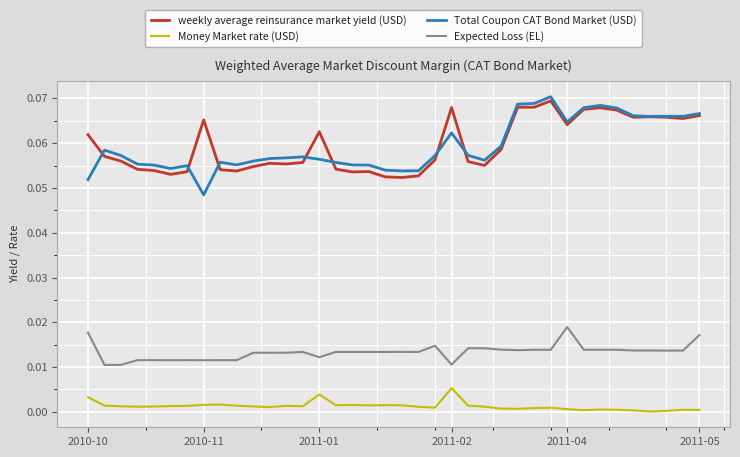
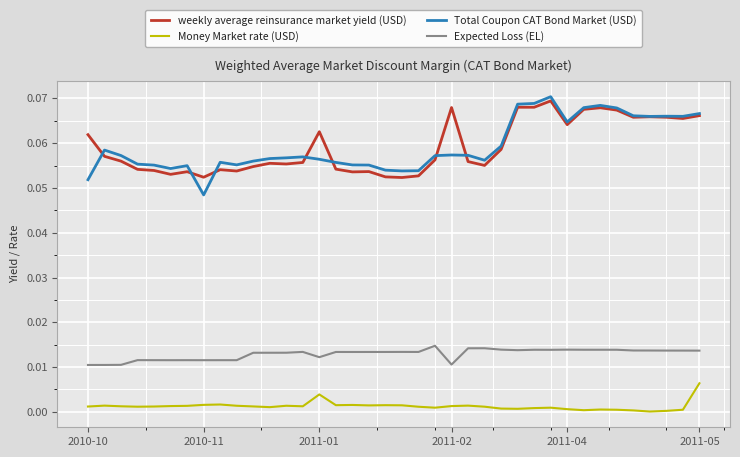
  {
    "weekly average reinsurance market yield (USD)": {
      "2010-10": 0.062,
-     "2010-11": 0.065,
+     "2010-11": 0.052,
      "2011-01": 0.063,
      "2011-02": 0.068,
      "2011-04": 0.064
    },
    "Money Market rate (USD)": {
-     "2010-10": 0.003,
+     "2010-10": 0.001,
      "2010-11": 0.002,
      "2011-01": 0.004,
-     "2011-02": 0.005,
+     "2011-02": 0.001,
      "2011-04": 0.001,
-     "2011-05": 0.000
+     "2011-05": 0.006
    },
    "Total Coupon CAT Bond Market (USD)": {
      "2010-10": 0.052,
      "2010-11": 0.048,
      "2011-01": 0.056,
-     "2011-02": 0.062,
+     "2011-02": 0.057,
      "2011-04": 0.065
    },
    "Expected Loss (EL)": {
-     "2010-10": 0.018,
+     "2010-10": 0.010,
      "2010-11": 0.012,
      "2011-01": 0.012,
      "2011-02": 0.011,
-     "2011-04": 0.019,
-     "2011-05": 0.017
+     "2011-04": 0.014,
+     "2011-05": 0.014
    }
  }
